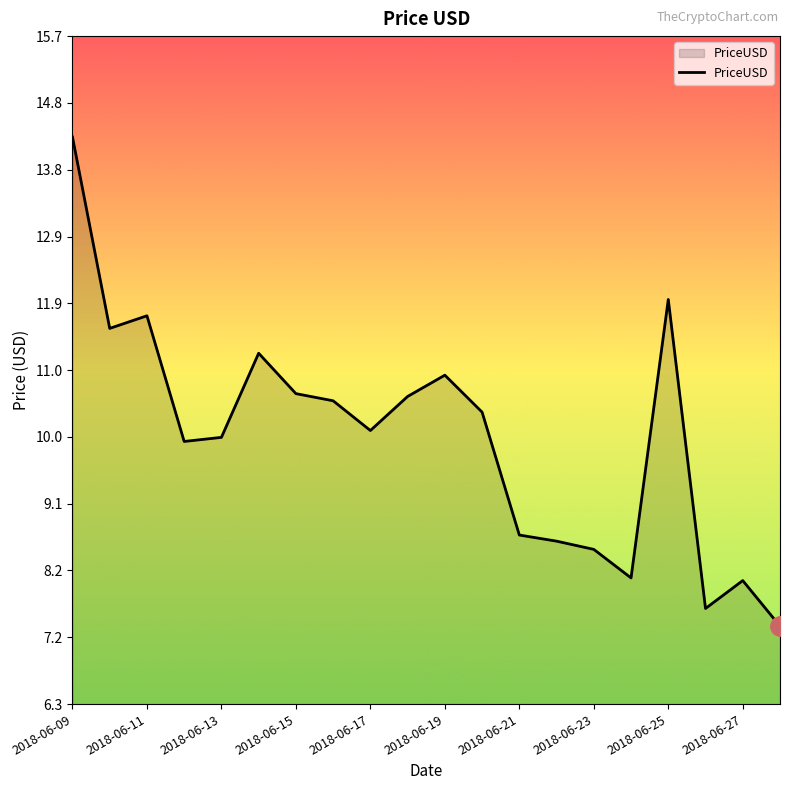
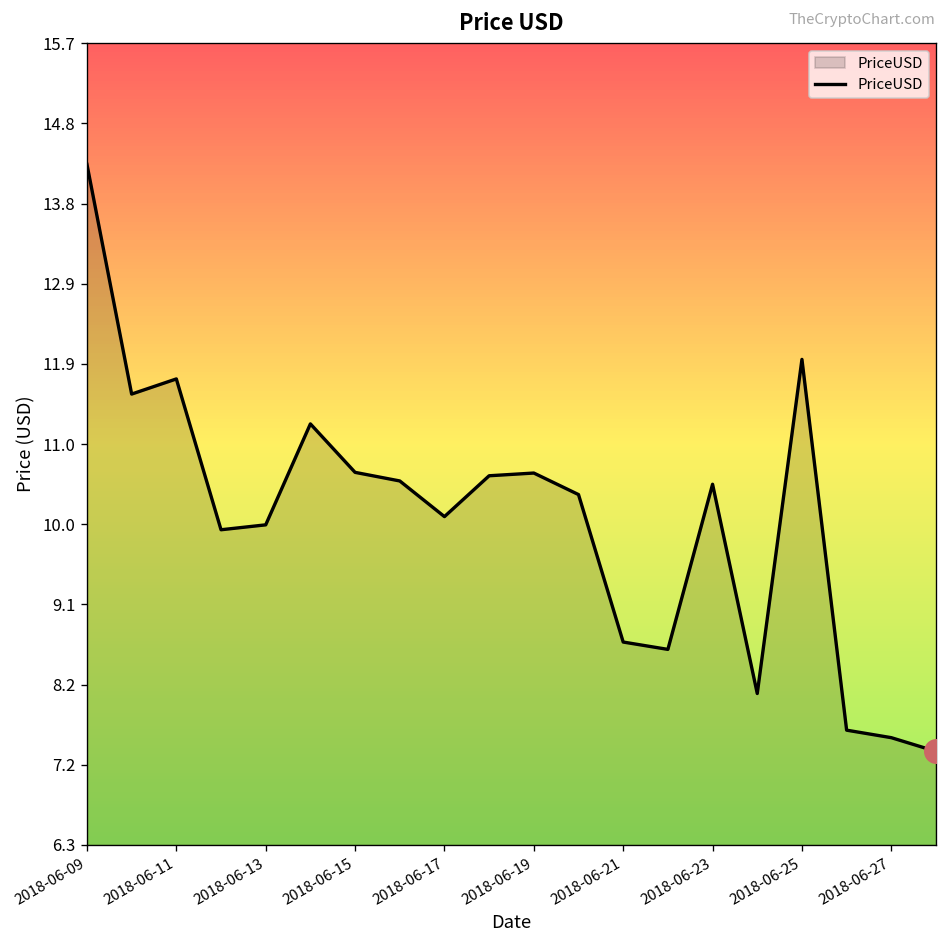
  {
    "PriceUSD": {
      "2018-06-09": 14.3,
      "2018-06-11": 11.8,
      "2018-06-13": 10.0,
      "2018-06-15": 10.7,
      "2018-06-17": 10.1,
-     "2018-06-19": 10.9,
+     "2018-06-19": 10.7,
      "2018-06-21": 8.7,
-     "2018-06-23": 8.5,
+     "2018-06-23": 10.5,
      "2018-06-25": 12.0,
-     "2018-06-27": 8.0
+     "2018-06-27": 7.5
    }
  }
